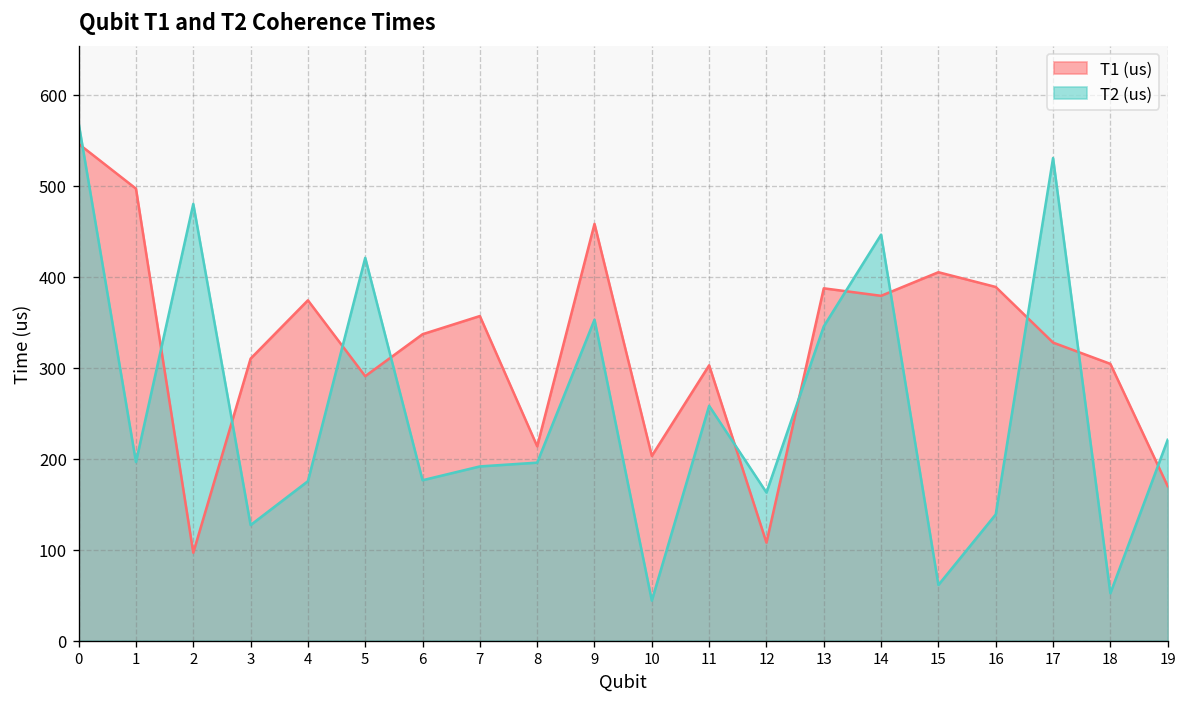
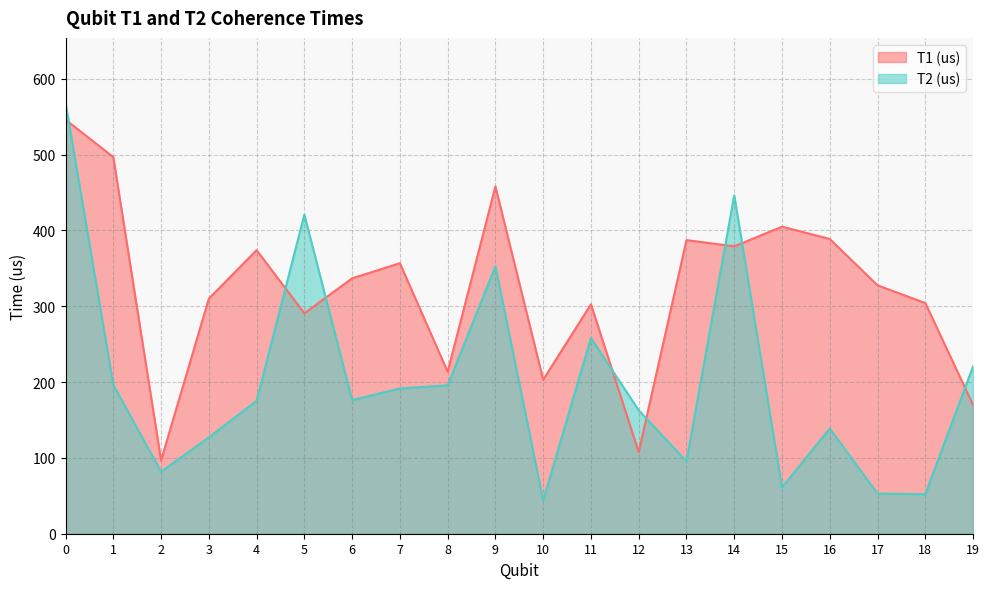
  {
    "T1 (us)": {
      "0": 550,
      "1": 500,
      "2": 100,
      "3": 310,
      "4": 370,
      "5": 290,
      "6": 340,
      "7": 360,
      "8": 210,
      "9": 460,
      "10": 200,
      "11": 300,
      "12": 110,
      "13": 390,
      "14": 380,
      "15": 400,
      "16": 390,
      "17": 330,
      "18": 300,
      "19": 170
    },
    "T2 (us)": {
      "0": 570,
      "1": 200,
-     "2": 480,
+     "2": 80,
      "3": 130,
      "4": 180,
      "5": 420,
      "6": 180,
      "7": 190,
      "8": 200,
      "9": 350,
      "10": 40,
      "11": 260,
      "12": 160,
-     "13": 350,
+     "13": 100,
      "14": 450,
      "15": 60,
      "16": 140,
-     "17": 530,
+     "17": 50,
      "18": 50,
      "19": 220
    }
  }
